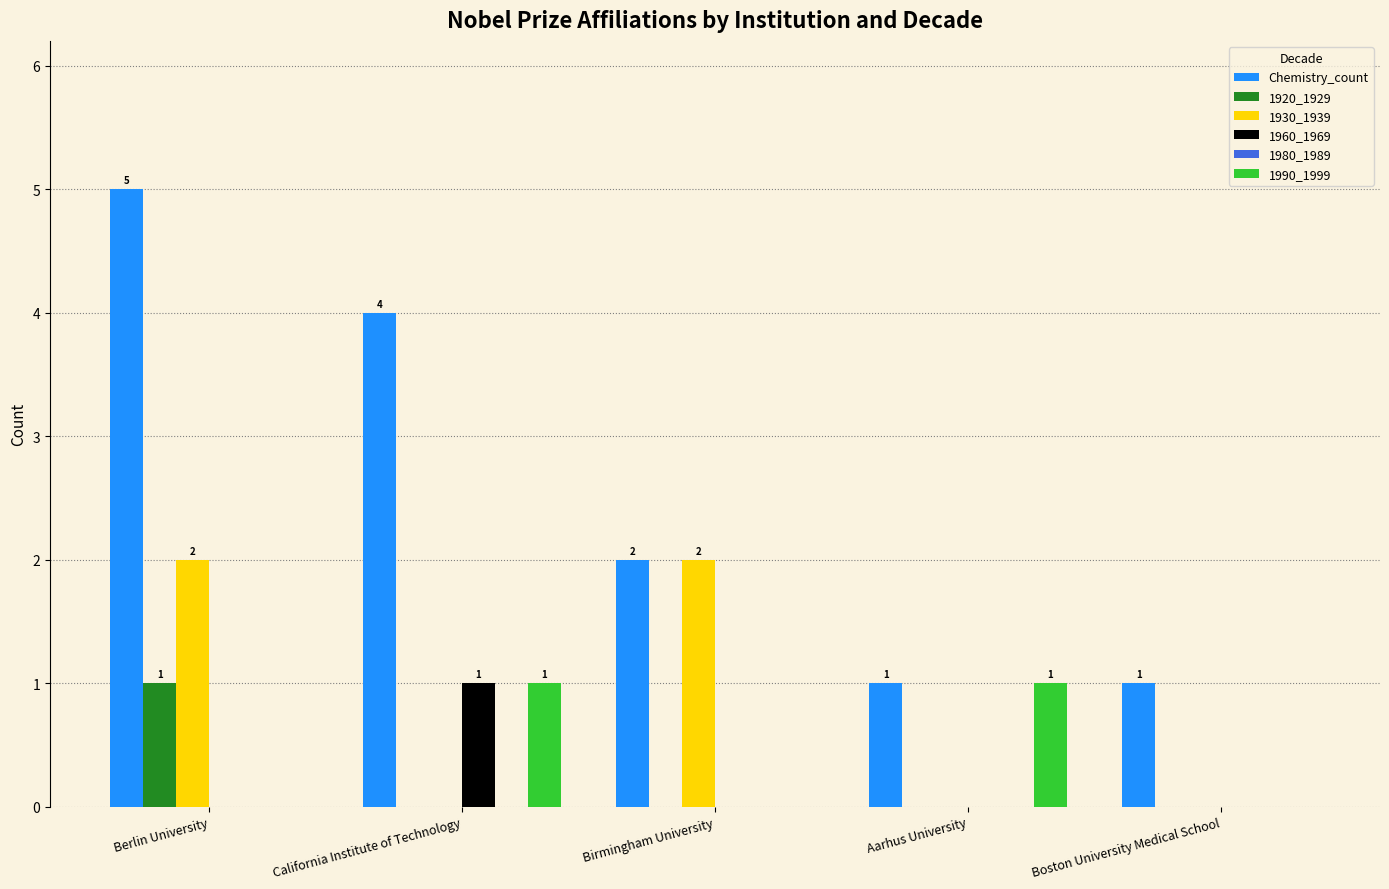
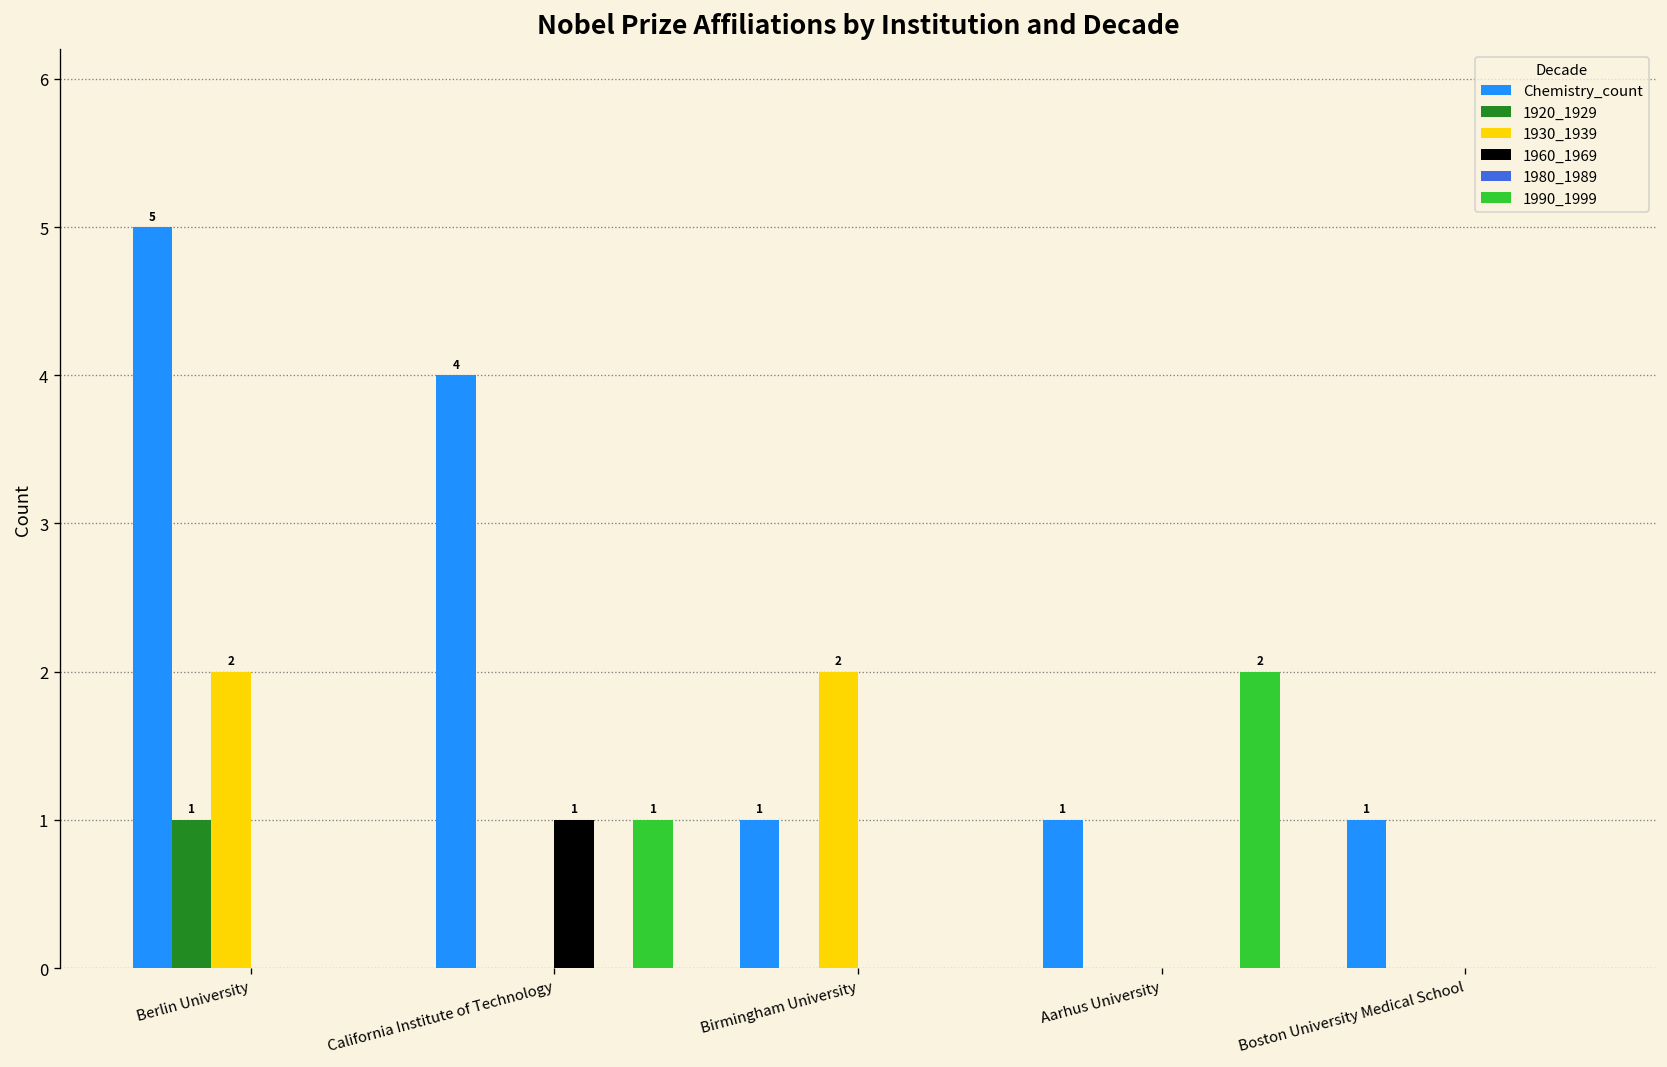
  {
    "Chemistry_count": {
      "Berlin University": 5,
      "California Institute of Technology": 4,
-     "Birmingham University": 2,
+     "Birmingham University": 1,
      "Aarhus University": 1,
      "Boston University Medical School": 1
    },
    "1920_1929": {
      "Berlin University": 1
    },
    "1930_1939": {
      "Berlin University": 2,
      "Birmingham University": 2
    },
    "1960_1969": {
      "California Institute of Technology": 1
    },
    "1980_1989": {
      "Berlin University": 0.00,
      "California Institute of Technology": 0.00,
      "Birmingham University": 0.00,
      "Aarhus University": 0.00,
      "Boston University Medical School": 0.00
    },
    "1990_1999": {
      "California Institute of Technology": 1,
-     "Aarhus University": 1
+     "Aarhus University": 2
    }
  }
